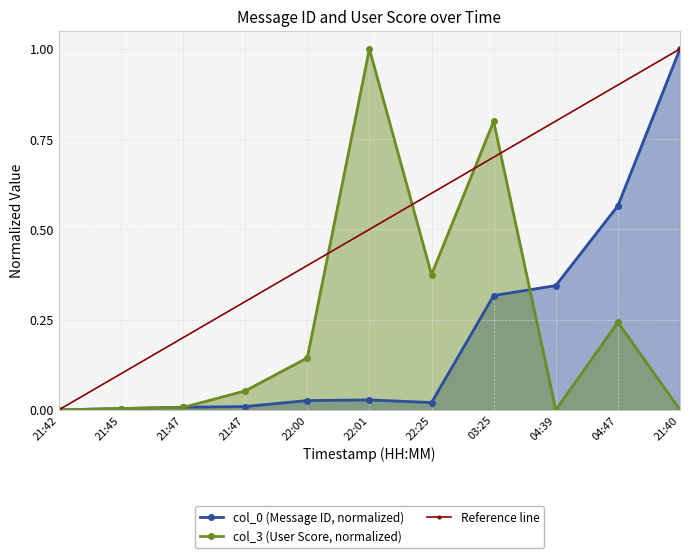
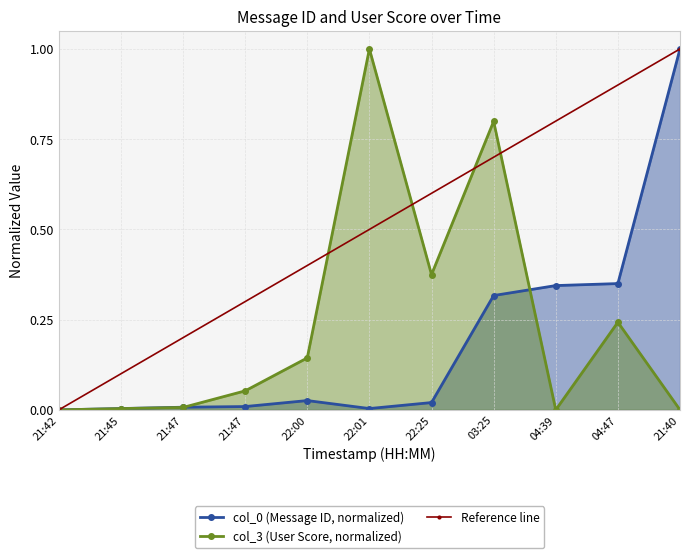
  {
    "col_0 (Message ID, normalized)": {
      "22:00": 0.03,
-     "22:01": 0.03,
+     "22:01": 0.00,
      "22:25": 0.02,
      "03:25": 0.32,
      "04:39": 0.34,
-     "04:47": 0.57
+     "04:47": 0.35
    },
    "col_3 (User Score, normalized)": {
      "22:00": 0.14,
      "22:01": 1.00,
      "22:25": 0.37,
      "03:25": 0.80,
      "04:39": 0.00,
      "04:47": 0.24,
      "21:40": 0.00
    }
  }
